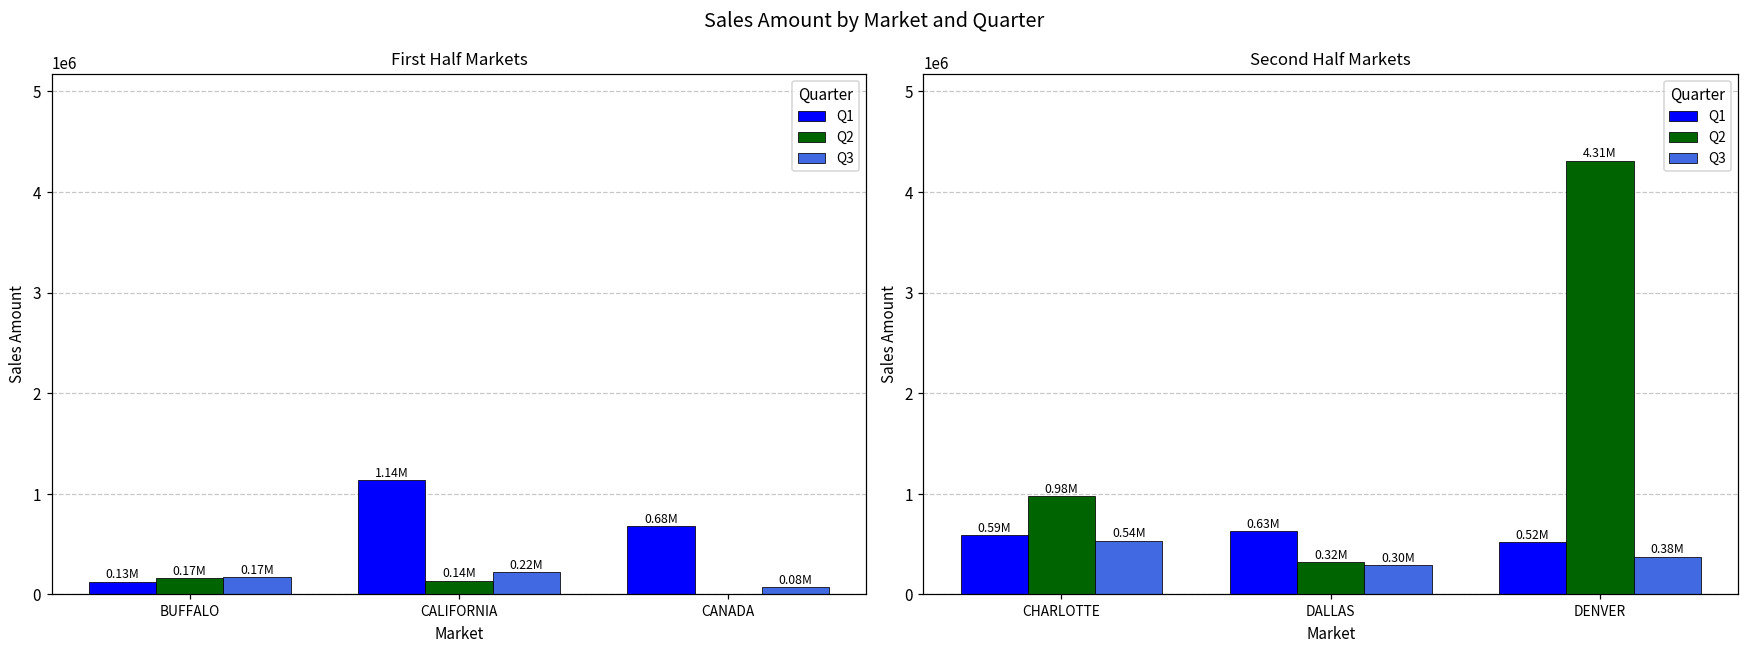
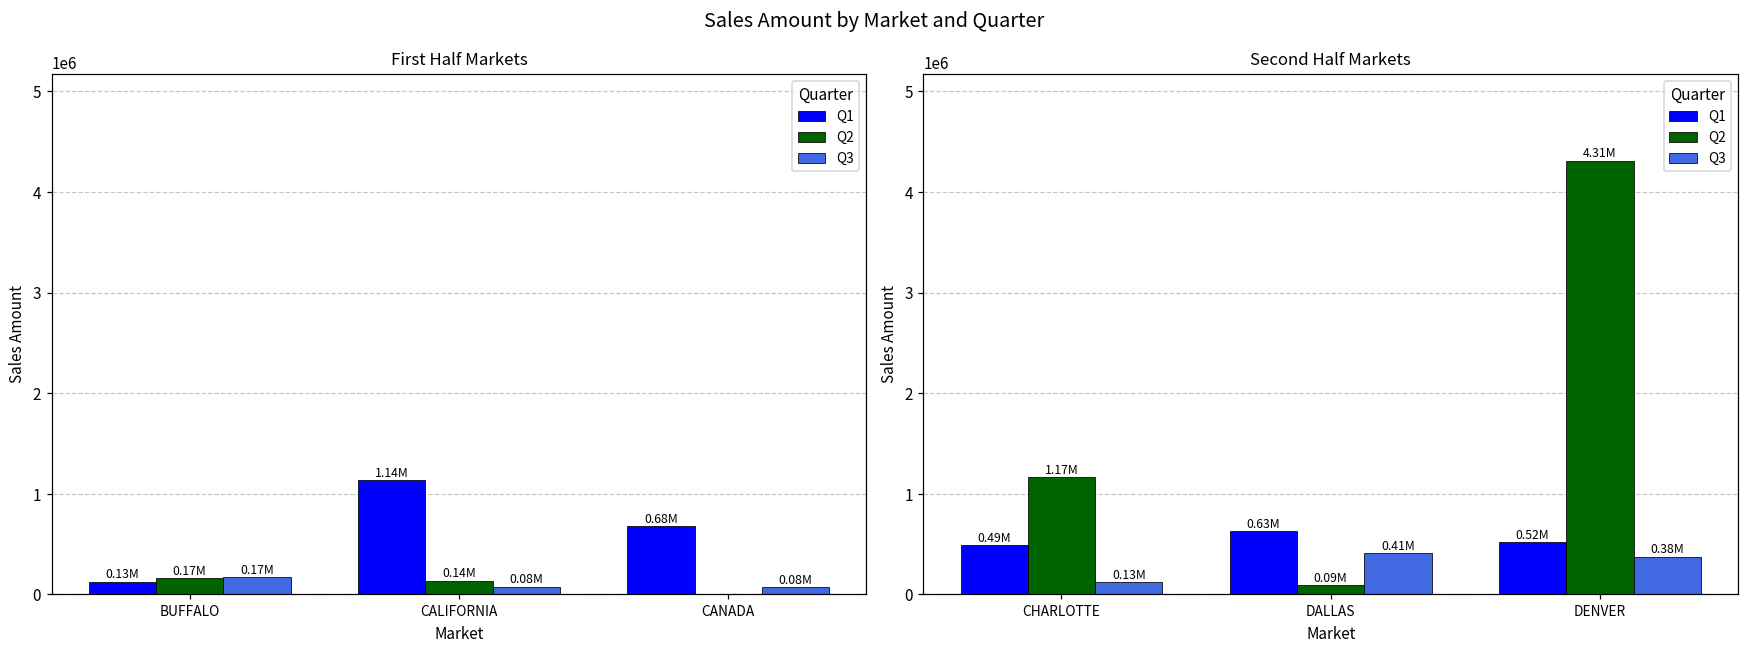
  {
    "First Half Markets": {
      "Q1": {
        "BUFFALO": "0.13M",
        "CALIFORNIA": "1.14M",
        "CANADA": "0.68M"
      },
      "Q2": {
        "BUFFALO": "0.17M",
        "CALIFORNIA": "0.14M"
      },
      "Q3": {
        "BUFFALO": "0.17M",
-       "CALIFORNIA": "0.22M",
+       "CALIFORNIA": "0.08M",
        "CANADA": "0.08M"
      }
    },
    "Second Half Markets": {
      "Q1": {
-       "CHARLOTTE": "0.59M",
+       "CHARLOTTE": "0.49M",
        "DALLAS": "0.63M",
        "DENVER": "0.52M"
      },
      "Q2": {
-       "CHARLOTTE": "0.98M",
-       "DALLAS": "0.32M",
+       "CHARLOTTE": "1.17M",
+       "DALLAS": "0.09M",
        "DENVER": "4.31M"
      },
      "Q3": {
-       "CHARLOTTE": "0.54M",
-       "DALLAS": "0.30M",
+       "CHARLOTTE": "0.13M",
+       "DALLAS": "0.41M",
        "DENVER": "0.38M"
      }
    }
  }
